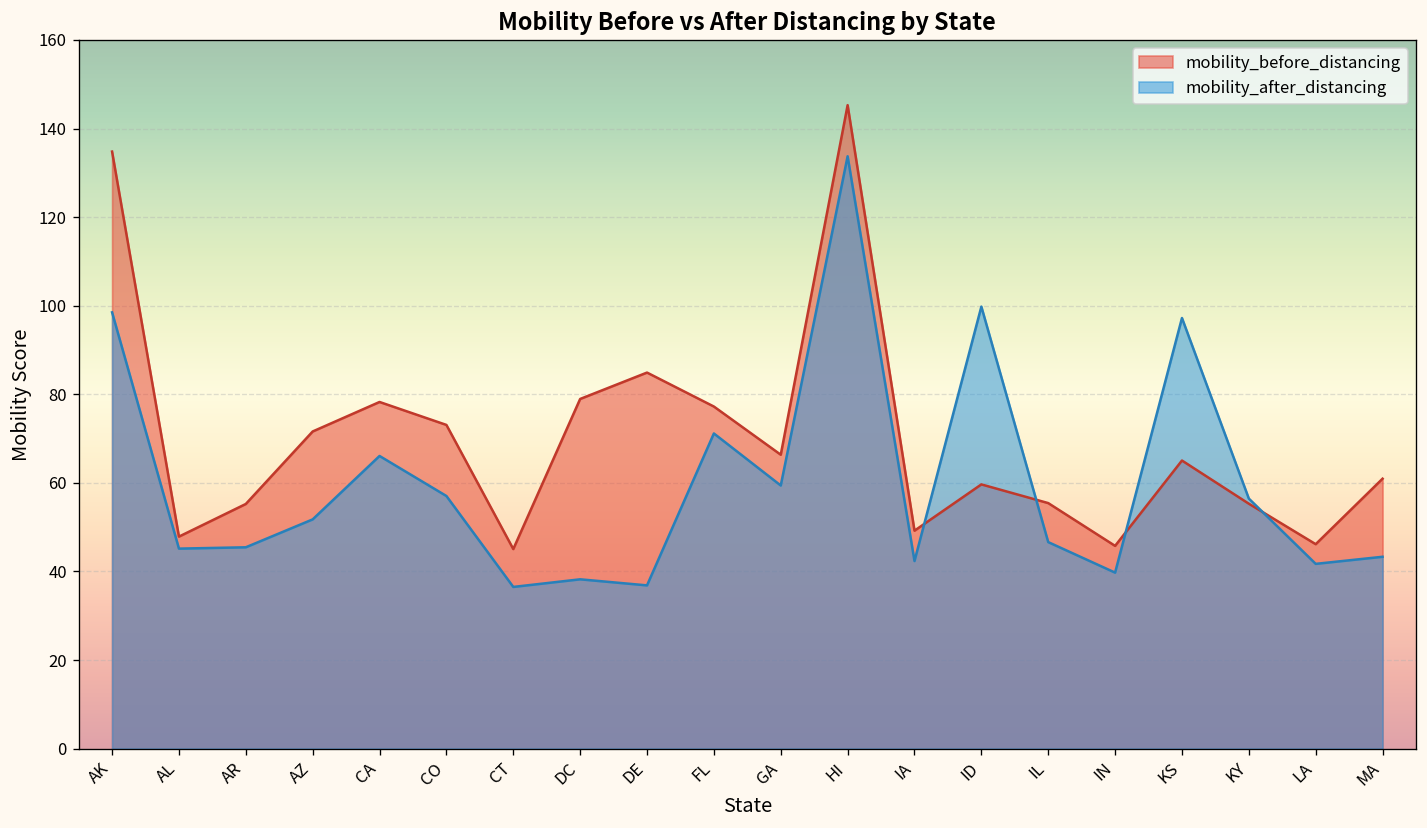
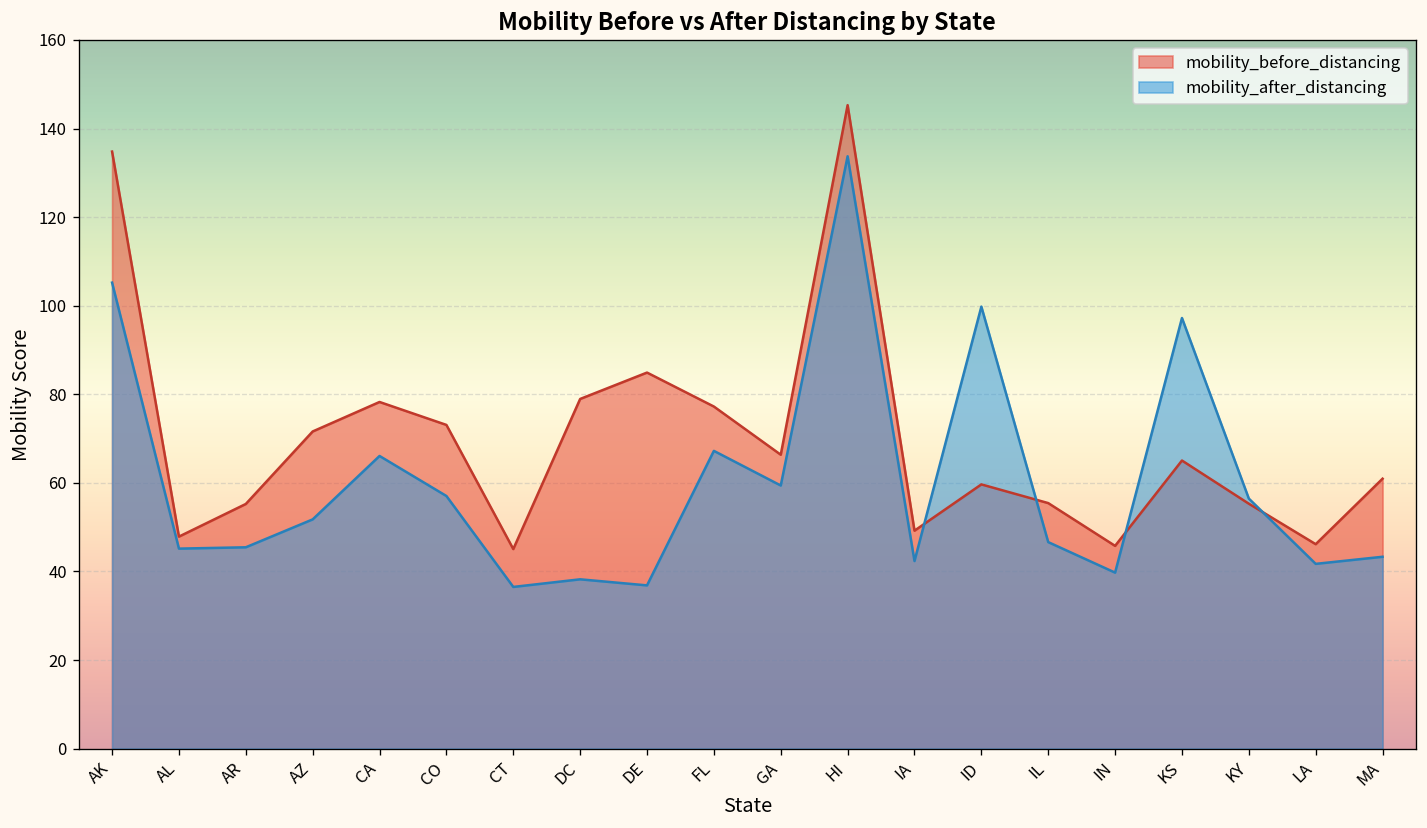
  {
    "mobility_before_distancing": {
      "AK": 135,
      "AL": 48,
      "AR": 55,
      "AZ": 72,
      "CA": 78,
      "CO": 73,
      "CT": 45,
      "DC": 79,
      "DE": 85,
      "FL": 77,
      "GA": 66,
      "HI": 145,
      "IA": 49,
      "ID": 60,
      "IL": 55,
      "IN": 46,
      "KS": 65,
      "KY": 55,
      "LA": 46,
      "MA": 61
    },
    "mobility_after_distancing": {
-     "AK": 99,
+     "AK": 105,
      "AL": 45,
      "AR": 45,
      "AZ": 52,
      "CA": 66,
      "CO": 57,
      "CT": 37,
      "DC": 38,
      "DE": 37,
-     "FL": 71,
+     "FL": 67,
      "GA": 59,
      "HI": 134,
      "IA": 42,
      "ID": 100,
      "IL": 47,
      "IN": 40,
      "KS": 97,
      "KY": 56,
      "LA": 42,
      "MA": 43
    }
  }
